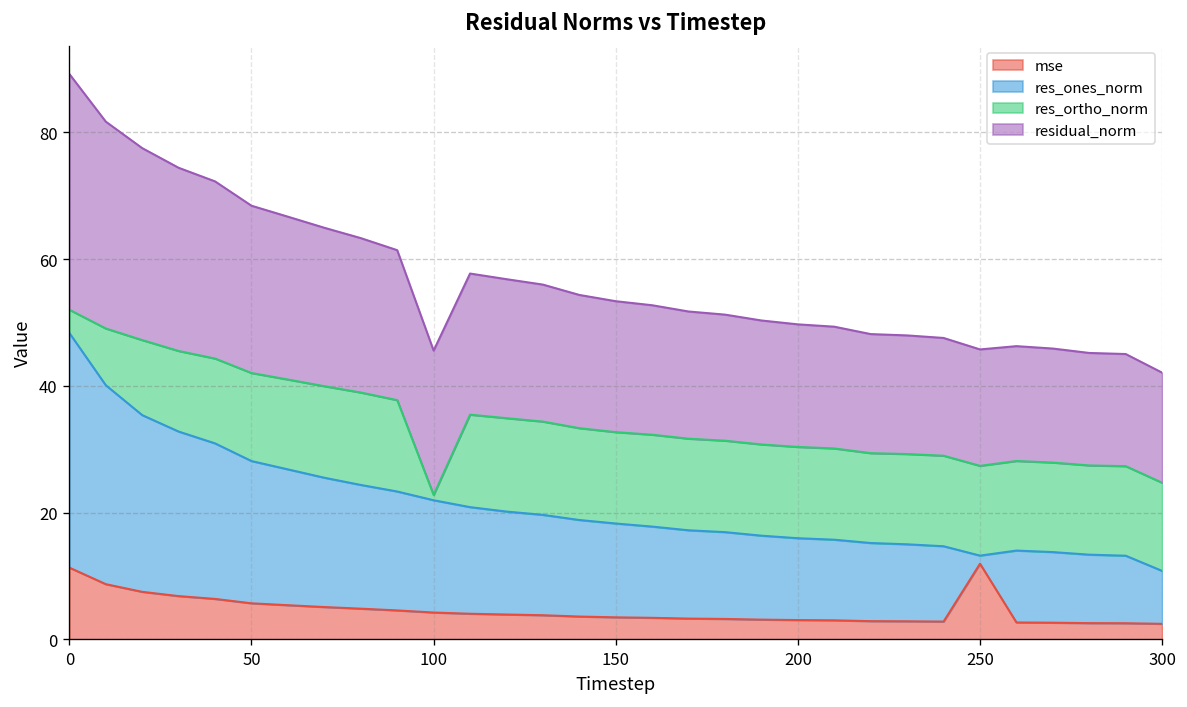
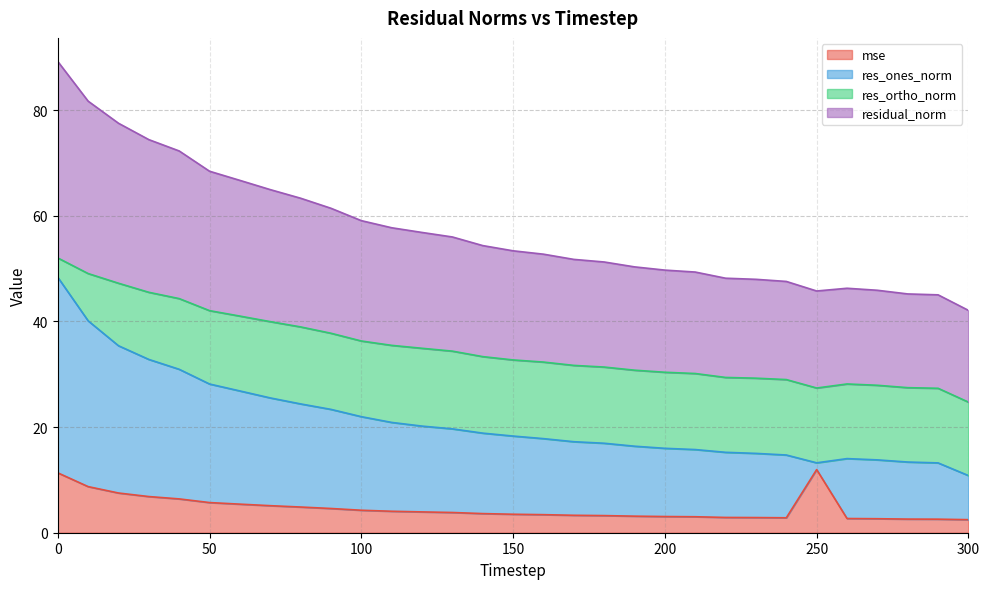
  {
    "mse": {
      "0": 11,
      "50": 6,
      "100": 4,
      "150": 3,
      "200": 3,
      "250": 12,
      "300": 2
    },
    "res_ones_norm": {
      "0": 37,
      "50": 22,
      "100": 18,
      "150": 15,
      "200": 13,
      "250": 1,
      "300": 8
    },
    "res_ortho_norm": {
      "0": 4,
      "50": 14,
-     "100": 1,
+     "100": 14,
      "150": 14,
      "200": 14,
      "250": 14,
      "300": 14
    },
    "residual_norm": {
      "0": 37,
      "50": 26,
      "100": 23,
      "150": 21,
      "200": 19,
      "250": 18,
      "300": 17
    }
  }
